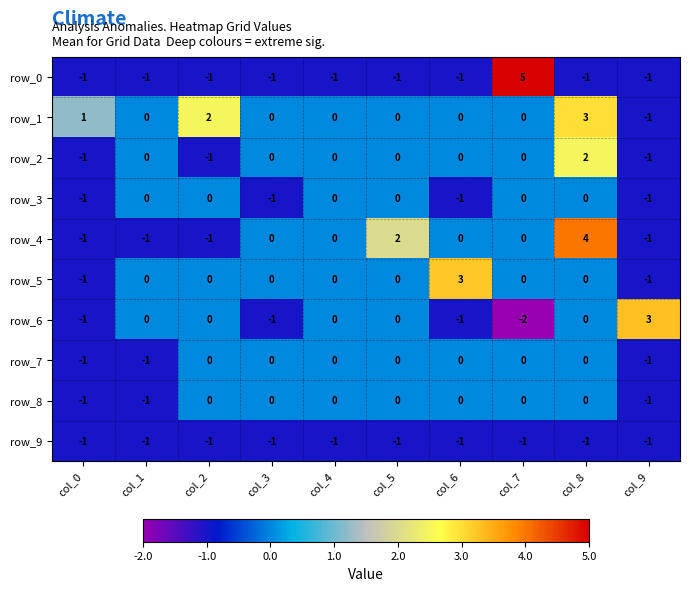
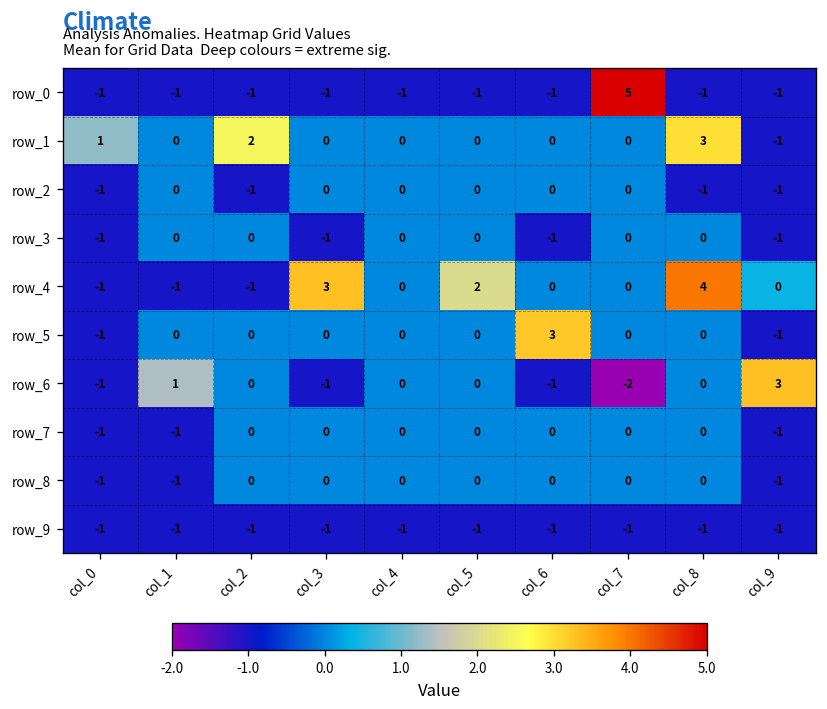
  {
    "row_0": {
      "col_0": -1,
      "col_1": -1,
      "col_2": -1,
      "col_3": -1,
      "col_4": -1,
      "col_5": -1,
      "col_6": -1,
      "col_7": 5,
      "col_8": -1,
      "col_9": -1
    },
    "row_1": {
      "col_0": 1,
      "col_1": 0,
      "col_2": 2,
      "col_3": 0,
      "col_4": 0,
      "col_5": 0,
      "col_6": 0,
      "col_7": 0,
      "col_8": 3,
      "col_9": -1
    },
    "row_2": {
      "col_0": -1,
      "col_1": 0,
      "col_2": -1,
      "col_3": 0,
      "col_4": 0,
      "col_5": 0,
      "col_6": 0,
      "col_7": 0,
-     "col_8": 2,
+     "col_8": -1,
      "col_9": -1
    },
    "row_3": {
      "col_0": -1,
      "col_1": 0,
      "col_2": 0,
      "col_3": -1,
      "col_4": 0,
      "col_5": 0,
      "col_6": -1,
      "col_7": 0,
      "col_8": 0,
      "col_9": -1
    },
    "row_4": {
      "col_0": -1,
      "col_1": -1,
      "col_2": -1,
-     "col_3": 0,
+     "col_3": 3,
      "col_4": 0,
      "col_5": 2,
      "col_6": 0,
      "col_7": 0,
      "col_8": 4,
-     "col_9": -1
+     "col_9": 0
    },
    "row_5": {
      "col_0": -1,
      "col_1": 0,
      "col_2": 0,
      "col_3": 0,
      "col_4": 0,
      "col_5": 0,
      "col_6": 3,
      "col_7": 0,
      "col_8": 0,
      "col_9": -1
    },
    "row_6": {
      "col_0": -1,
-     "col_1": 0,
+     "col_1": 1,
      "col_2": 0,
      "col_3": -1,
      "col_4": 0,
      "col_5": 0,
      "col_6": -1,
      "col_7": -2,
      "col_8": 0,
      "col_9": 3
    },
    "row_7": {
      "col_0": -1,
      "col_1": -1,
      "col_2": 0,
      "col_3": 0,
      "col_4": 0,
      "col_5": 0,
      "col_6": 0,
      "col_7": 0,
      "col_8": 0,
      "col_9": -1
    },
    "row_8": {
      "col_0": -1,
      "col_1": -1,
      "col_2": 0,
      "col_3": 0,
      "col_4": 0,
      "col_5": 0,
      "col_6": 0,
      "col_7": 0,
      "col_8": 0,
      "col_9": -1
    },
    "row_9": {
      "col_0": -1,
      "col_1": -1,
      "col_2": -1,
      "col_3": -1,
      "col_4": -1,
      "col_5": -1,
      "col_6": -1,
      "col_7": -1,
      "col_8": -1,
      "col_9": -1
    }
  }
